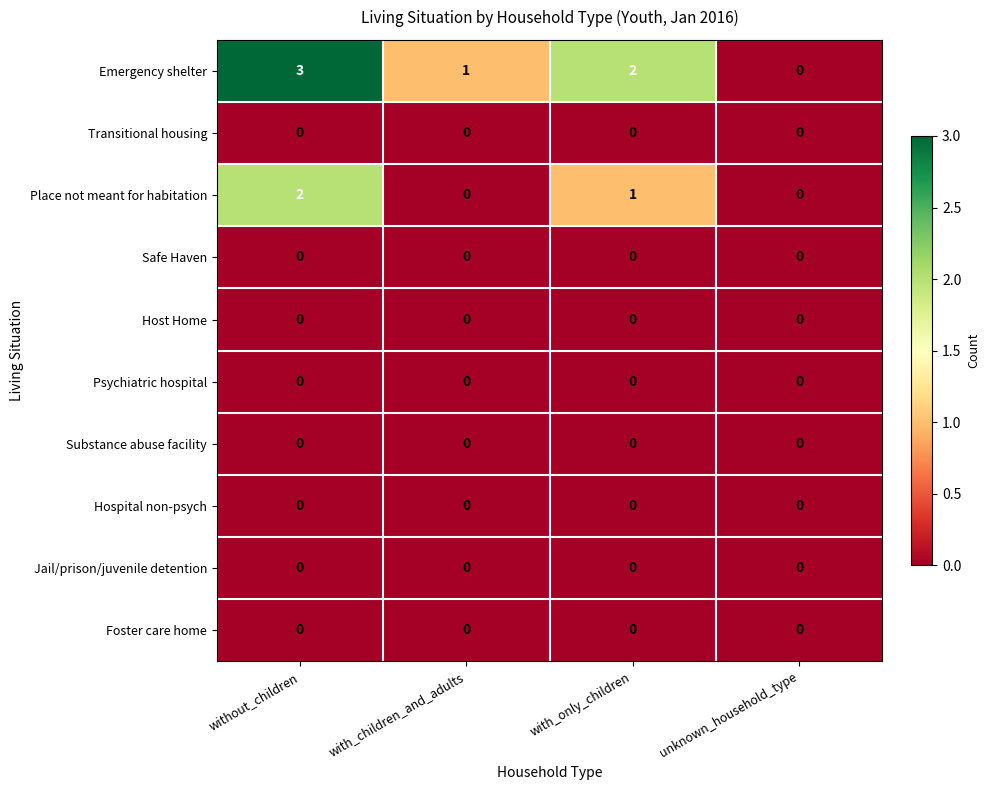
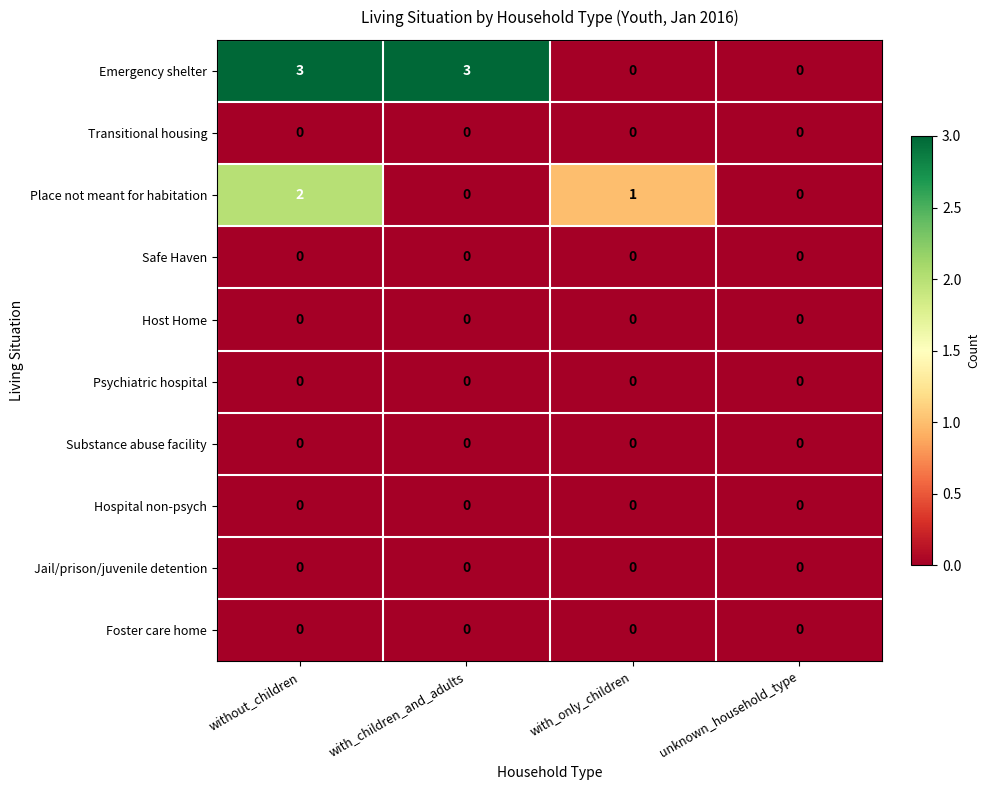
  {
    "Emergency shelter": {
      "without_children": 3,
-     "with_children_and_adults": 1,
-     "with_only_children": 2,
+     "with_children_and_adults": 3,
+     "with_only_children": 0,
      "unknown_household_type": 0
    },
    "Transitional housing": {
      "without_children": 0,
      "with_children_and_adults": 0,
      "with_only_children": 0,
      "unknown_household_type": 0
    },
    "Place not meant for habitation": {
      "without_children": 2,
      "with_children_and_adults": 0,
      "with_only_children": 1,
      "unknown_household_type": 0
    },
    "Safe Haven": {
      "without_children": 0,
      "with_children_and_adults": 0,
      "with_only_children": 0,
      "unknown_household_type": 0
    },
    "Host Home": {
      "without_children": 0,
      "with_children_and_adults": 0,
      "with_only_children": 0,
      "unknown_household_type": 0
    },
    "Psychiatric hospital": {
      "without_children": 0,
      "with_children_and_adults": 0,
      "with_only_children": 0,
      "unknown_household_type": 0
    },
    "Substance abuse facility": {
      "without_children": 0,
      "with_children_and_adults": 0,
      "with_only_children": 0,
      "unknown_household_type": 0
    },
    "Hospital non-psych": {
      "without_children": 0,
      "with_children_and_adults": 0,
      "with_only_children": 0,
      "unknown_household_type": 0
    },
    "Jail/prison/juvenile detention": {
      "without_children": 0,
      "with_children_and_adults": 0,
      "with_only_children": 0,
      "unknown_household_type": 0
    },
    "Foster care home": {
      "without_children": 0,
      "with_children_and_adults": 0,
      "with_only_children": 0,
      "unknown_household_type": 0
    }
  }
